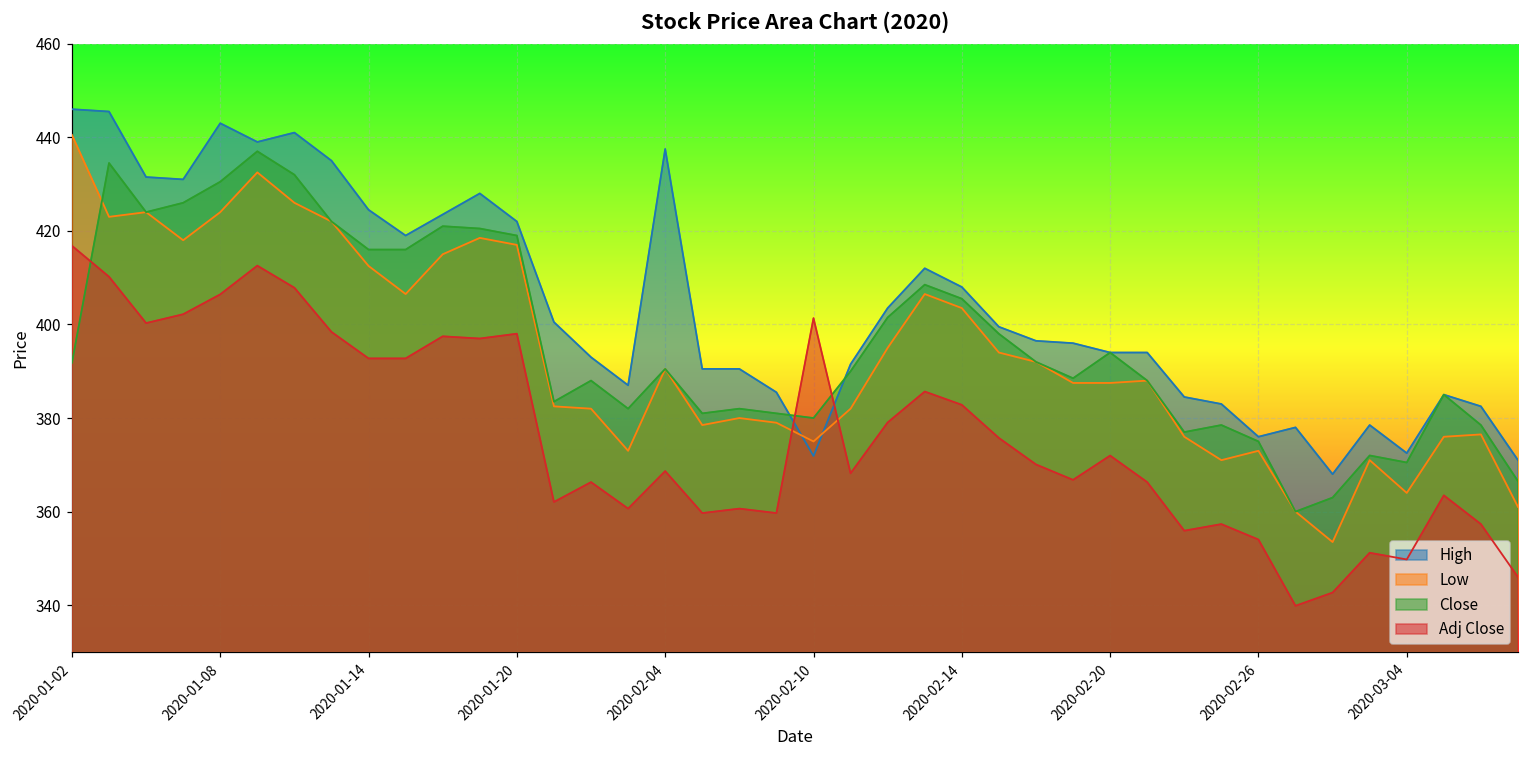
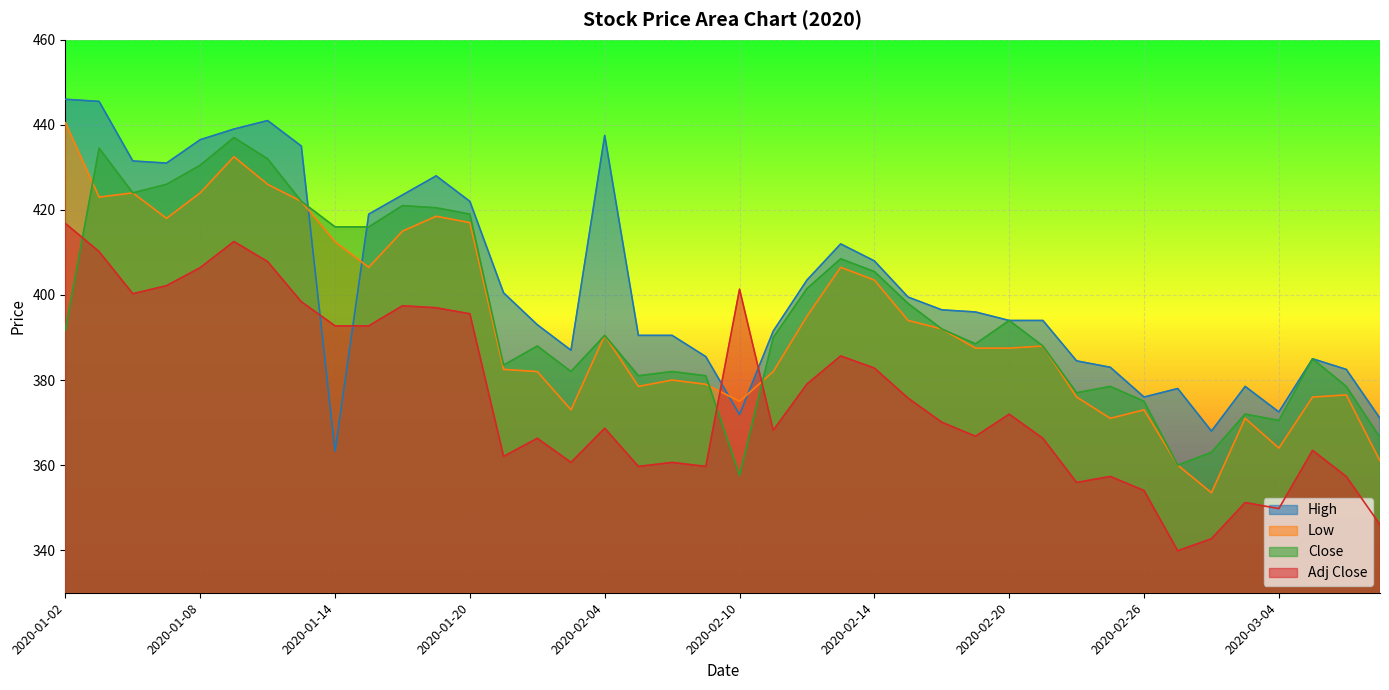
  {
    "High": {
      "2020-01-02": 446,
-     "2020-01-08": 443,
-     "2020-01-14": 425,
+     "2020-01-08": 437,
+     "2020-01-14": 363,
      "2020-01-20": 422,
      "2020-02-04": 438,
      "2020-02-10": 372,
      "2020-02-14": 408,
      "2020-02-26": 376,
      "2020-03-04": 373
    },
    "Low": {
      "2020-01-02": 441,
      "2020-01-08": 424,
      "2020-01-14": 413,
      "2020-01-20": 417,
      "2020-02-10": 375,
      "2020-02-14": 404,
      "2020-02-20": 388,
      "2020-02-26": 373,
      "2020-03-04": 364
    },
    "Close": {
      "2020-01-02": 392,
      "2020-01-08": 431,
      "2020-01-14": 416,
      "2020-01-20": 419,
-     "2020-02-10": 380,
+     "2020-02-10": 358,
      "2020-02-14": 406,
      "2020-02-26": 375,
      "2020-03-04": 371
    },
    "Adj Close": {
      "2020-01-02": 417,
      "2020-01-08": 406,
      "2020-01-14": 393,
-     "2020-01-20": 398,
+     "2020-01-20": 396,
      "2020-02-04": 369,
      "2020-02-10": 401,
      "2020-02-14": 383,
      "2020-02-20": 372,
      "2020-02-26": 354
    }
  }
